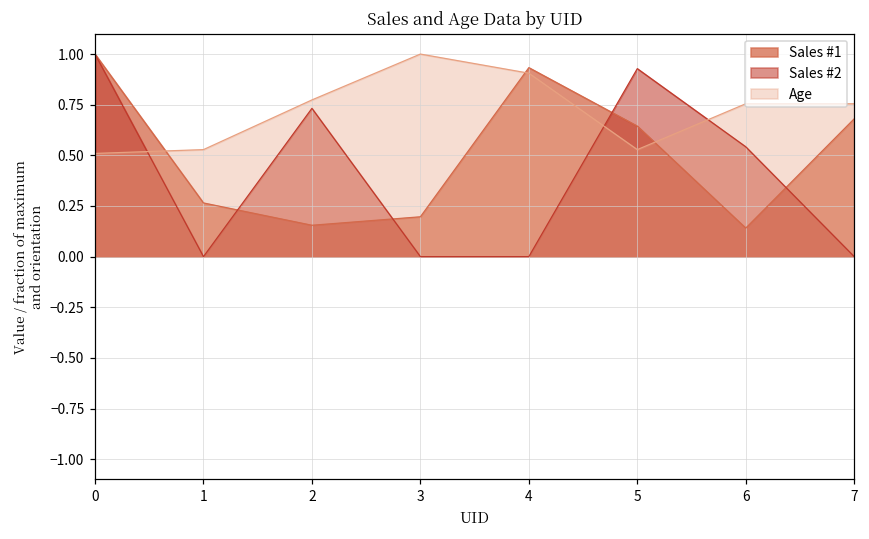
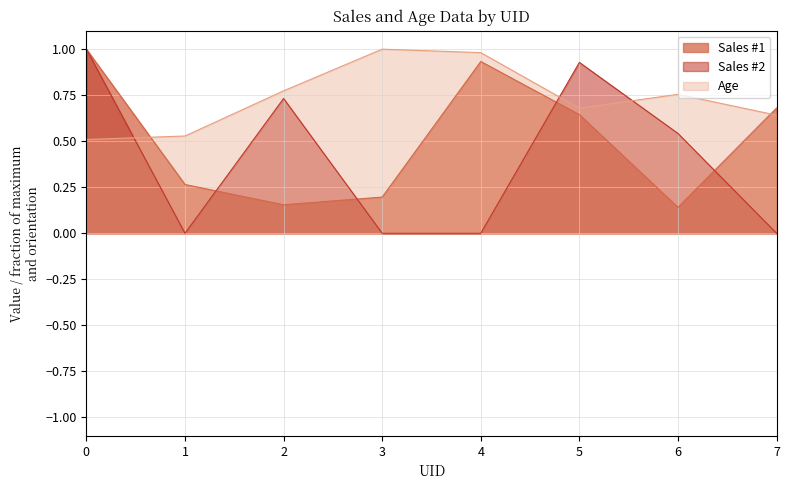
  {
    "Age": {
      "0": 0.51,
      "1": 0.53,
      "2": 0.77,
      "3": 1.00,
-     "4": 0.91,
-     "5": 0.53,
-     "7": 0.75
+     "4": 0.98,
+     "5": 0.68,
+     "7": 0.64
    }
  }
